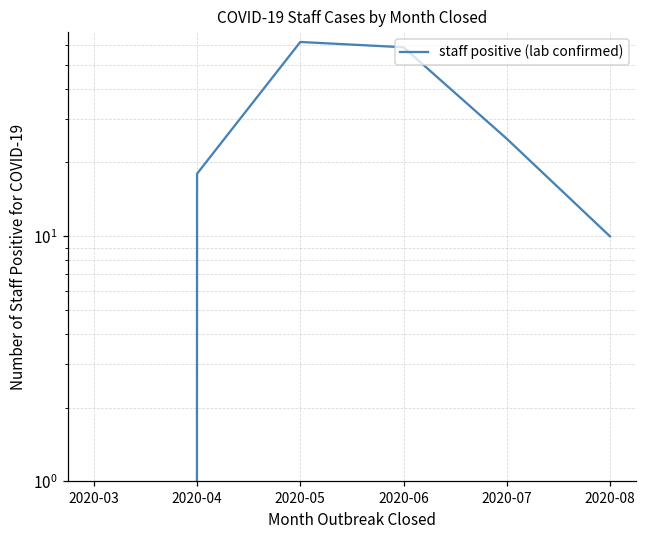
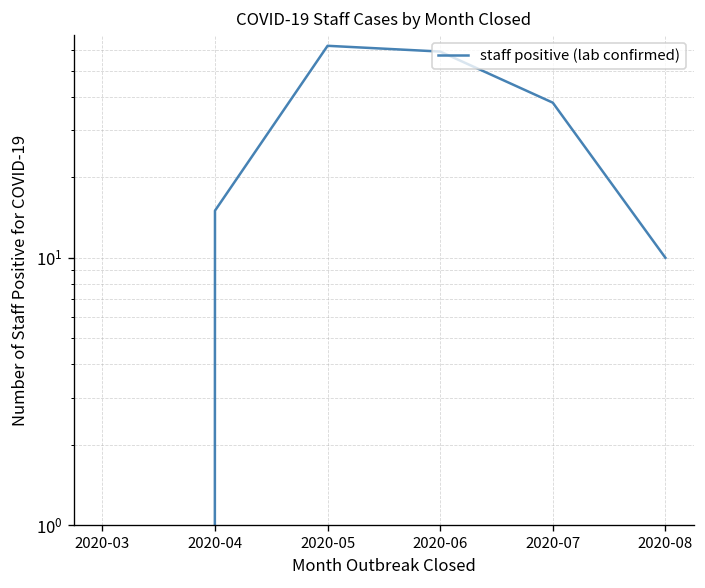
  {
-   "2020-04": 18,
+   "2020-04": 15,
    "2020-05": 62,
-   "2020-07": 25,
+   "2020-07": 38,
    "2020-08": 10
  }
